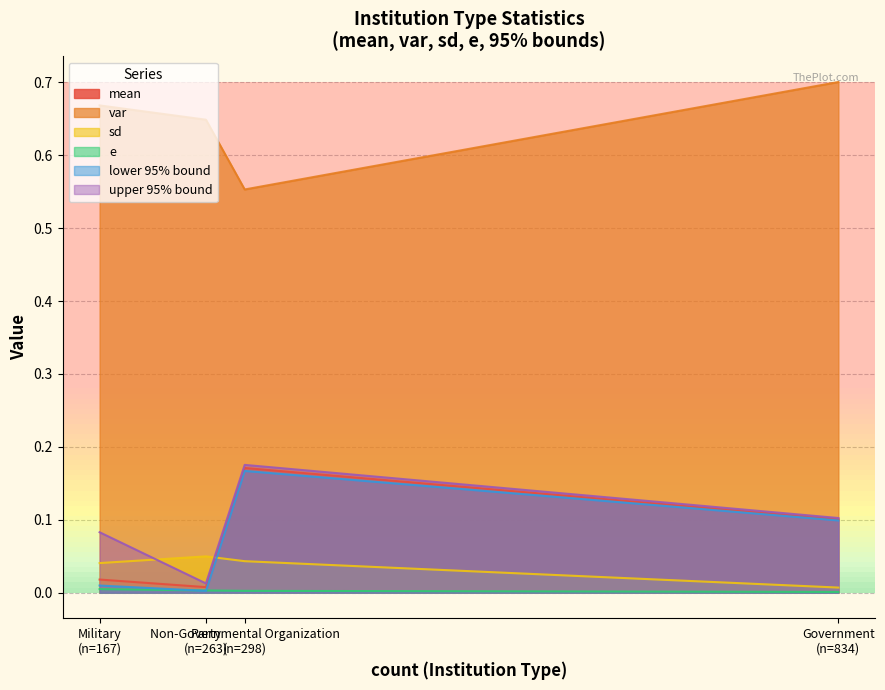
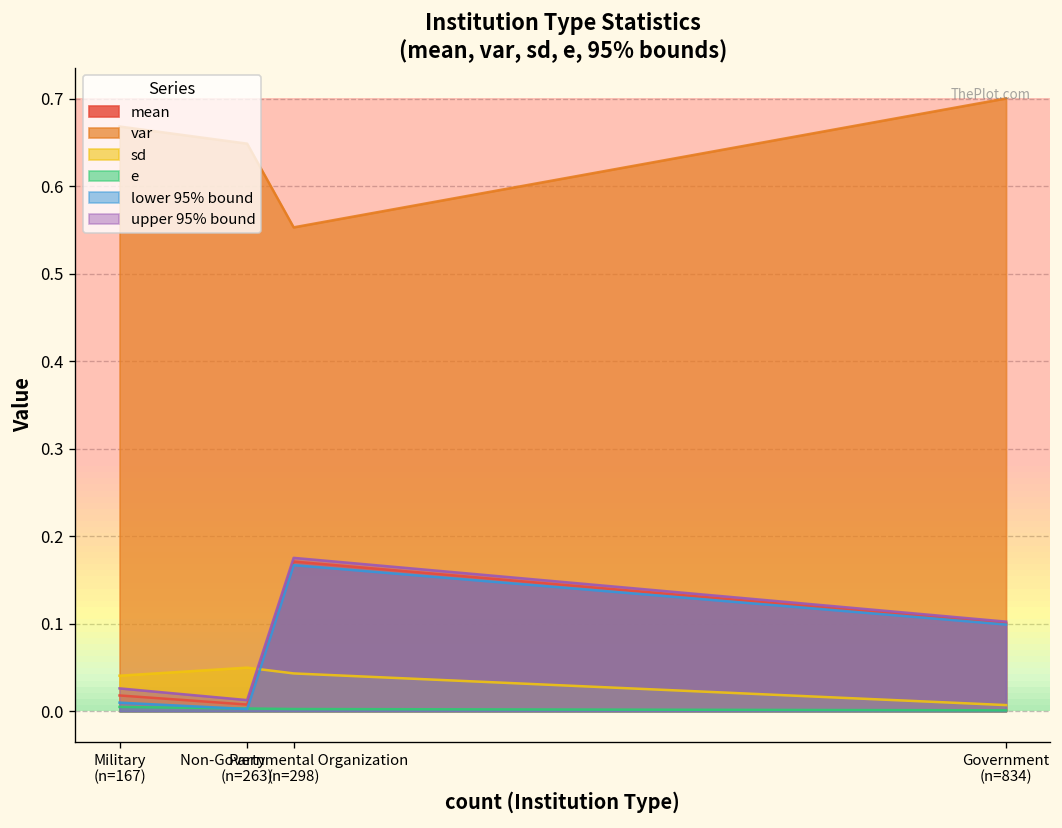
  {
    "sd": {
      "Military (n=167)": 0.04,
      "Government (n=834)": 0.01
    },
    "e": {
      "Military (n=167)": 0.00,
      "Government (n=834)": 0.00
    },
    "lower 95% bound": {
      "Military (n=167)": 0.01
    },
    "upper 95% bound": {
-     "Military (n=167)": 0.08
+     "Military (n=167)": 0.03
    }
  }
